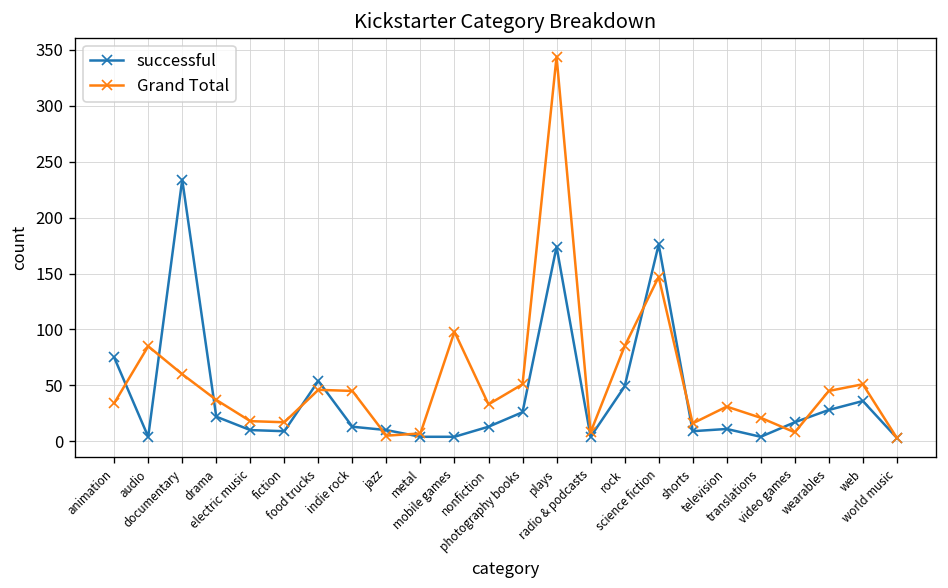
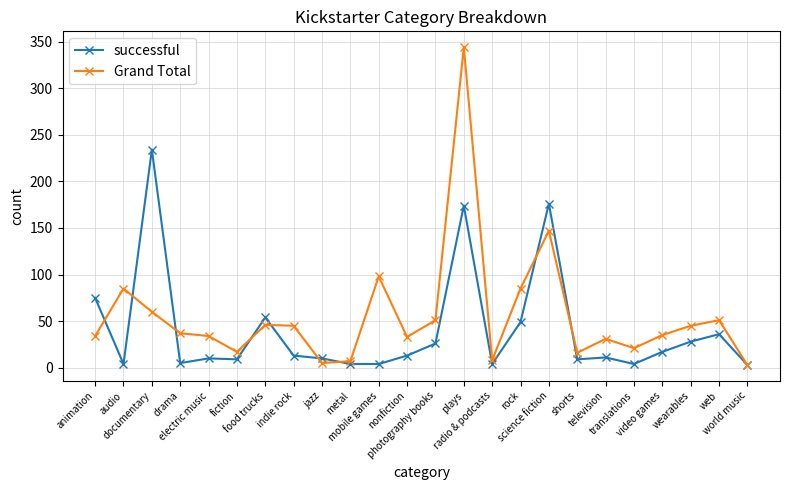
  {
    "successful": {
      "animation": 80,
      "audio": 0,
      "documentary": 230,
-     "drama": 20,
+     "drama": 10,
      "electric music": 10,
      "fiction": 10,
      "food trucks": 50,
      "indie rock": 10,
      "jazz": 10,
      "metal": 0,
      "mobile games": 0,
      "nonfiction": 10,
      "photography books": 30,
      "plays": 170,
      "radio & podcasts": 0,
      "rock": 50,
      "science fiction": 180,
      "shorts": 10,
      "television": 10,
      "translations": 0,
      "video games": 20,
      "wearables": 30,
      "web": 40
    },
    "Grand Total": {
      "animation": 30,
      "audio": 90,
      "documentary": 60,
      "drama": 40,
-     "electric music": 20,
+     "electric music": 30,
      "fiction": 20,
      "food trucks": 50,
      "indie rock": 50,
      "jazz": 10,
      "metal": 10,
      "mobile games": 100,
      "nonfiction": 30,
      "photography books": 50,
      "plays": 340,
      "radio & podcasts": 10,
      "rock": 90,
      "science fiction": 150,
      "shorts": 20,
      "television": 30,
      "translations": 20,
-     "video games": 10,
+     "video games": 40,
      "wearables": 50,
      "web": 50
    }
  }
